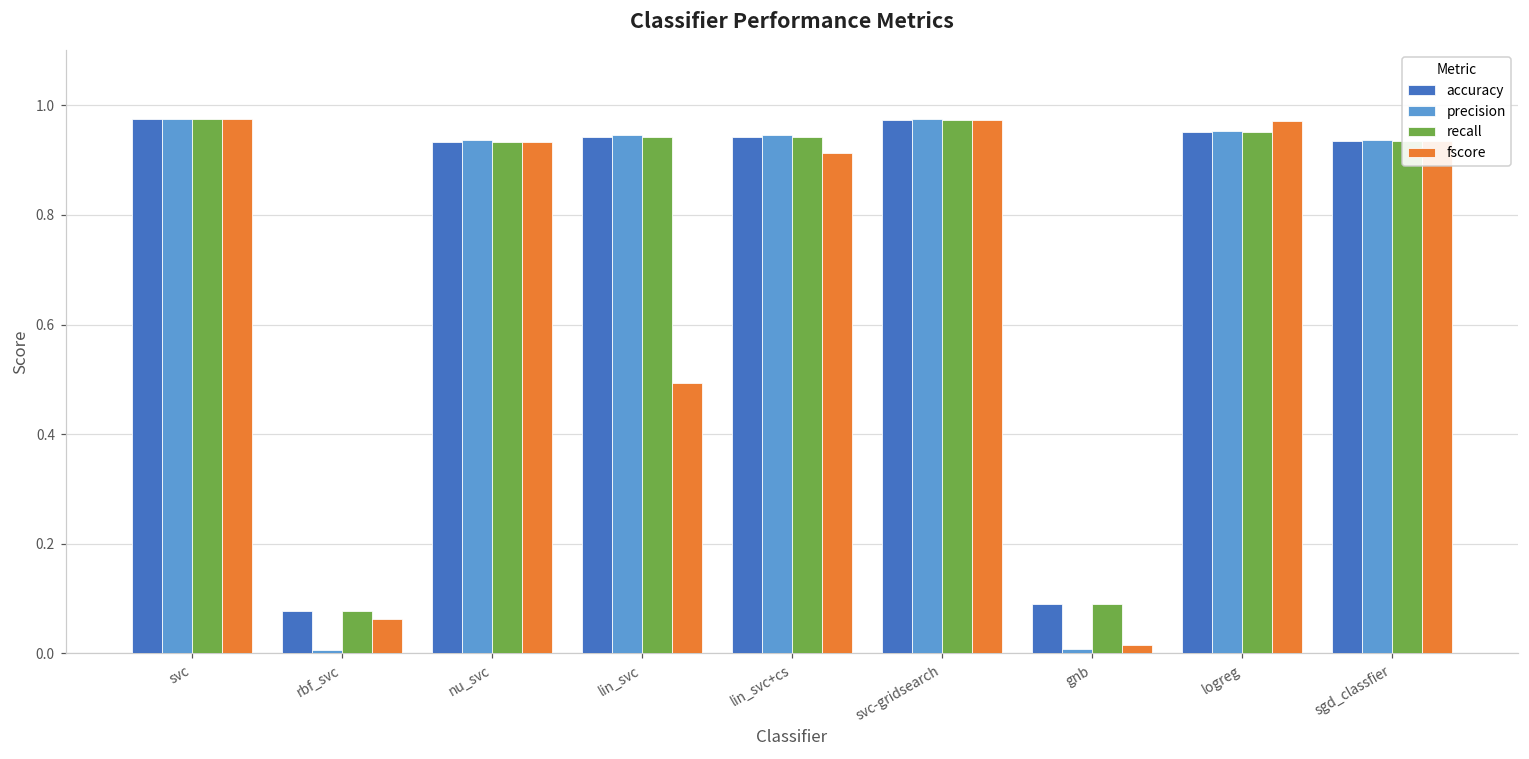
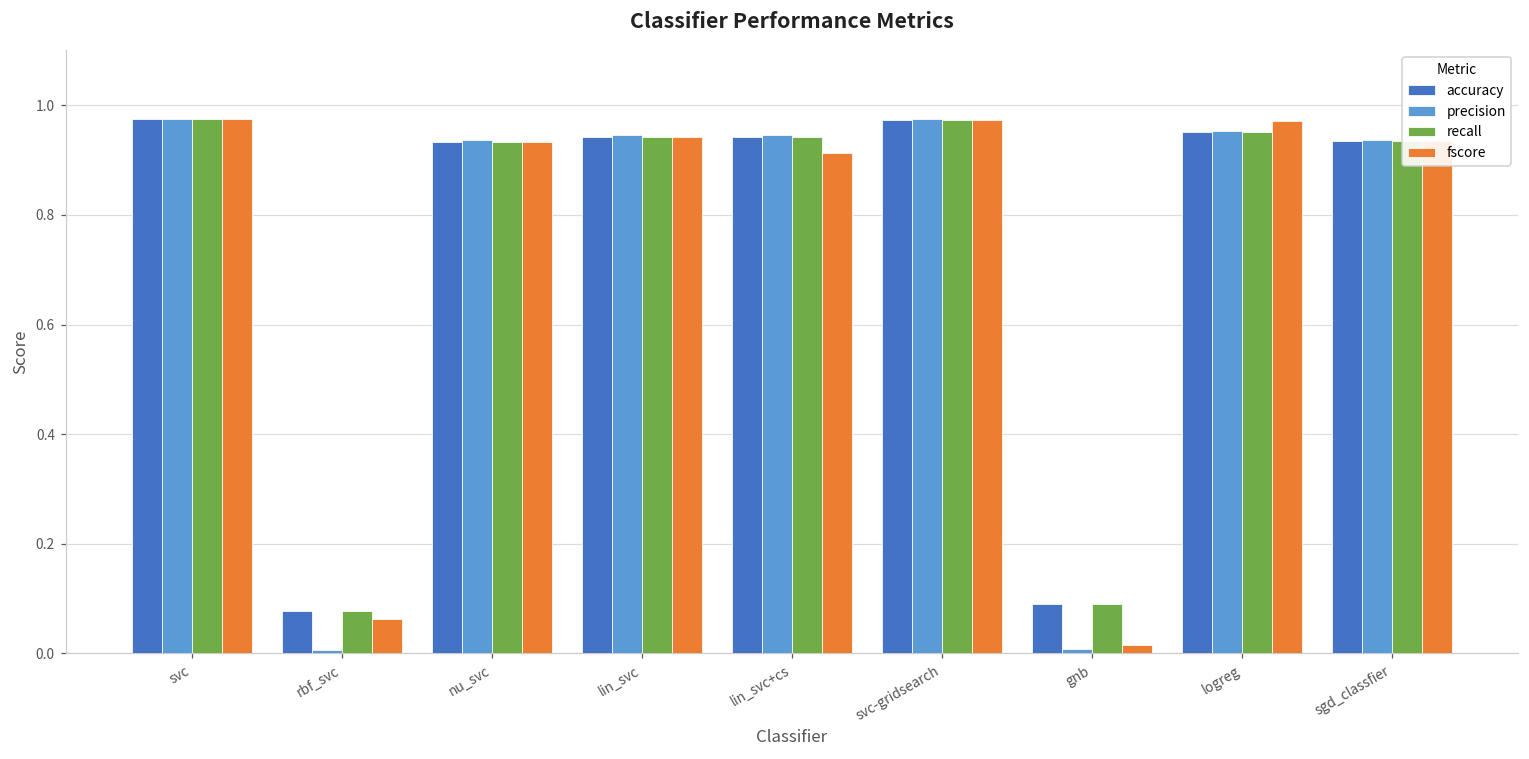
  {
    "recall": {
      "svc": 0.97,
      "rbf_svc": 0.08,
      "nu_svc": 0.93,
      "lin_svc": 0.94,
      "lin_svc+cs": 0.94,
      "svc-gridsearch": 0.97,
      "gnb": 0.09,
      "logreg": 0.95
    },
    "fscore": {
      "svc": 0.97,
      "rbf_svc": 0.06,
      "nu_svc": 0.93,
-     "lin_svc": 0.49,
+     "lin_svc": 0.94,
      "lin_svc+cs": 0.91,
      "svc-gridsearch": 0.97,
      "gnb": 0.02,
      "logreg": 0.97
    }
  }
